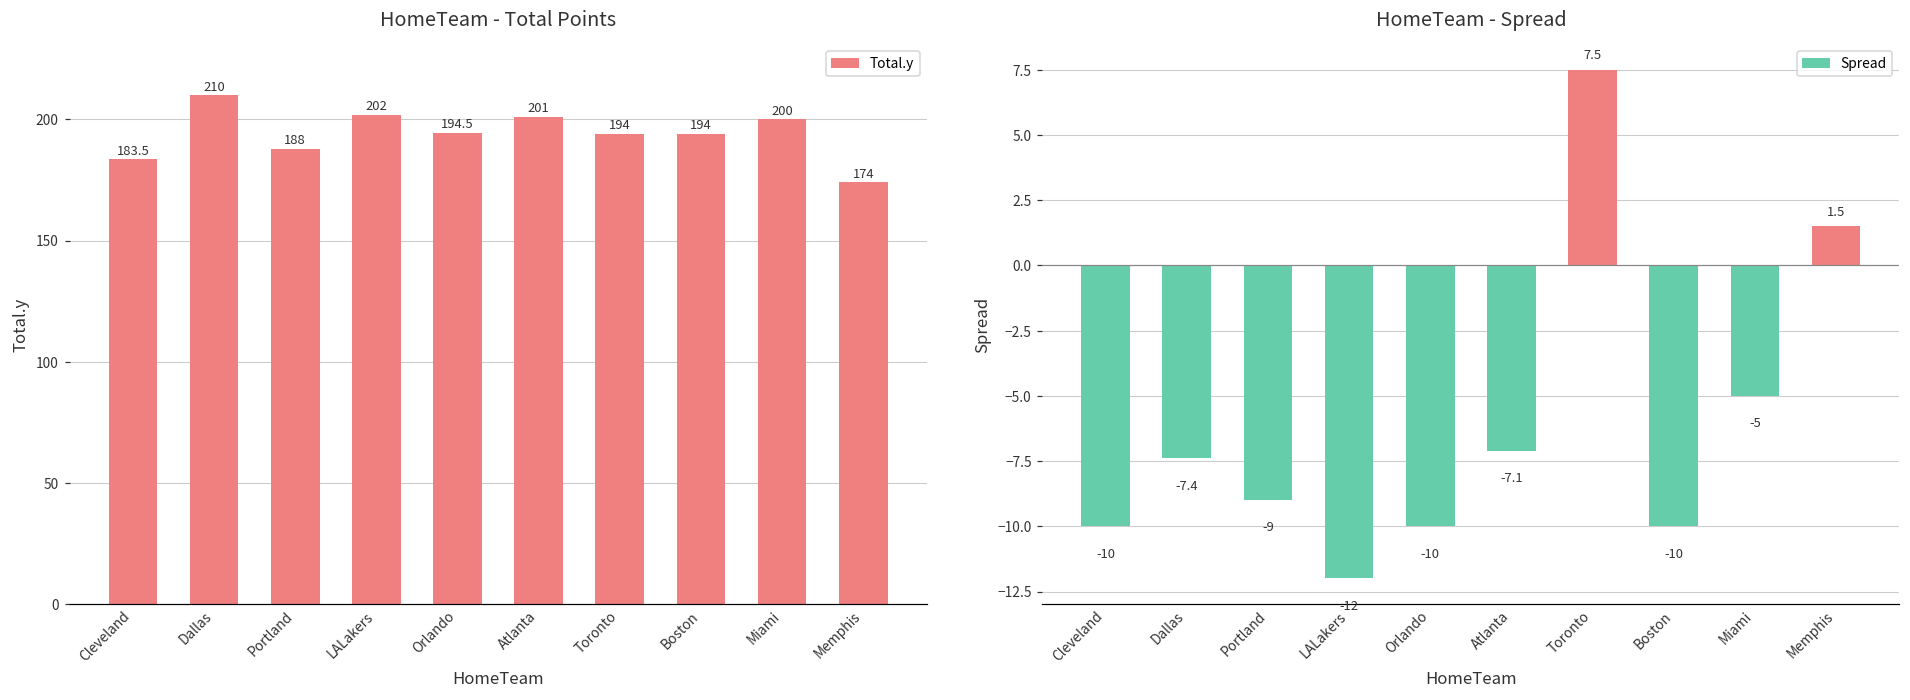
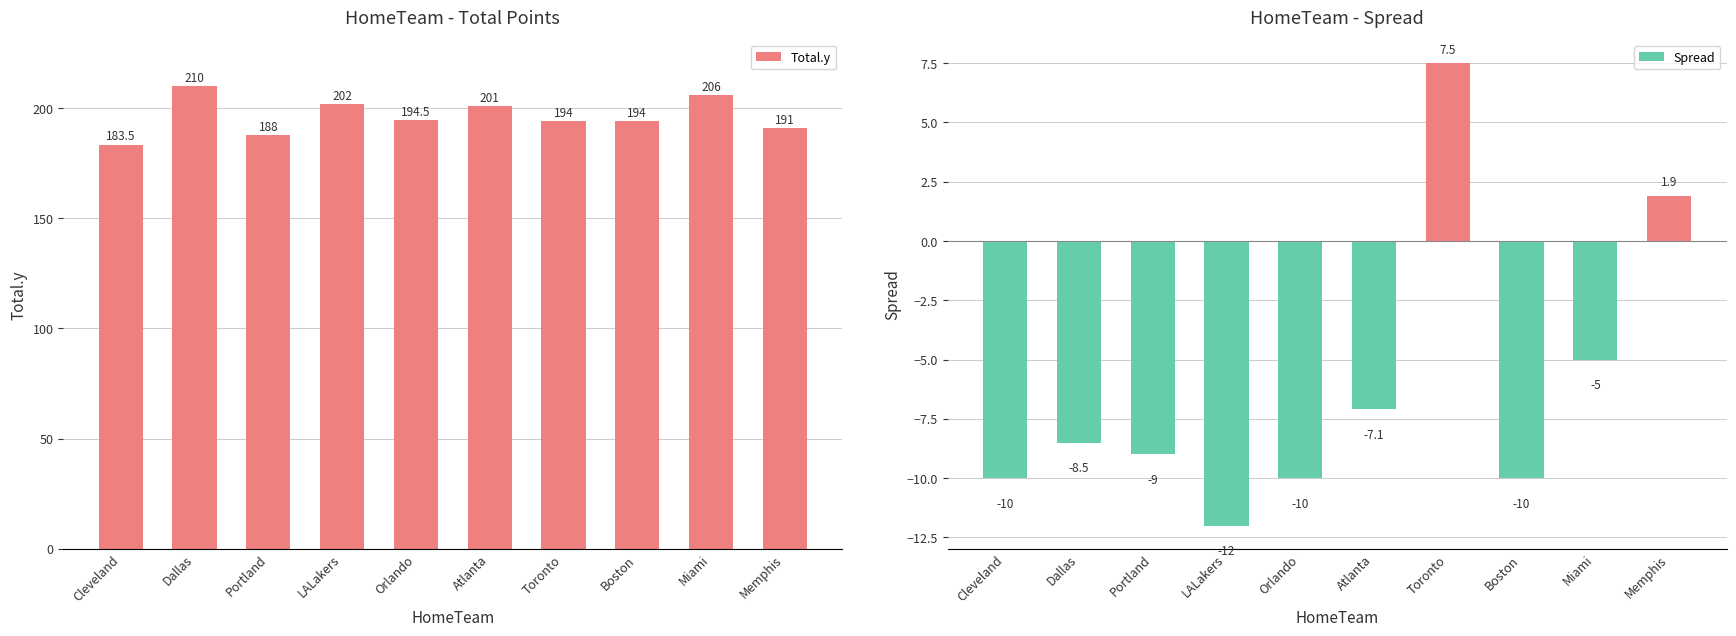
  {
    "HomeTeam - Total Points": {
      "Cleveland": 183.5,
      "Dallas": 210,
      "Portland": 188,
      "LALakers": 202,
      "Orlando": 194.5,
      "Atlanta": 201,
      "Toronto": 194,
      "Boston": 194,
-     "Miami": 200,
-     "Memphis": 174
+     "Miami": 206,
+     "Memphis": 191
    },
    "HomeTeam - Spread": {
      "Cleveland": -10,
-     "Dallas": -7.4,
+     "Dallas": -8.5,
      "Portland": -9,
      "LALakers": -12,
      "Orlando": -10,
      "Atlanta": -7.1,
      "Toronto": 7.5,
      "Boston": -10,
      "Miami": -5,
-     "Memphis": 1.5
+     "Memphis": 1.9
    }
  }
